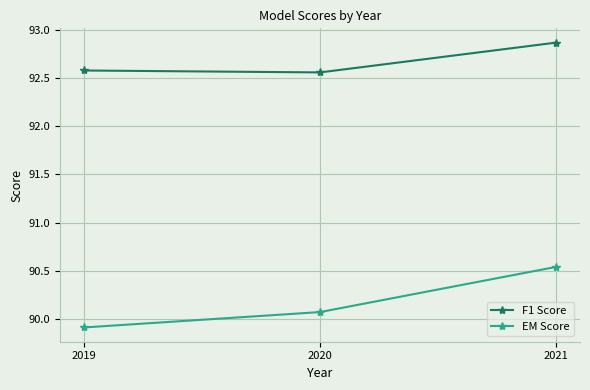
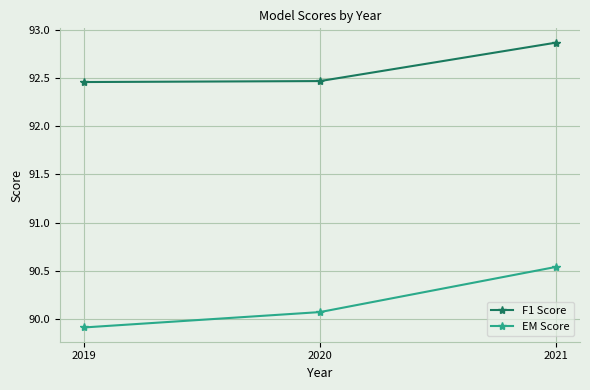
  {
    "F1 Score": {
-     "2019": 92.6,
-     "2020": 92.6,
+     "2019": 92.5,
+     "2020": 92.5,
      "2021": 92.9
    },
    "EM Score": {
      "2019": 89.9,
      "2020": 90.1,
      "2021": 90.5
    }
  }
